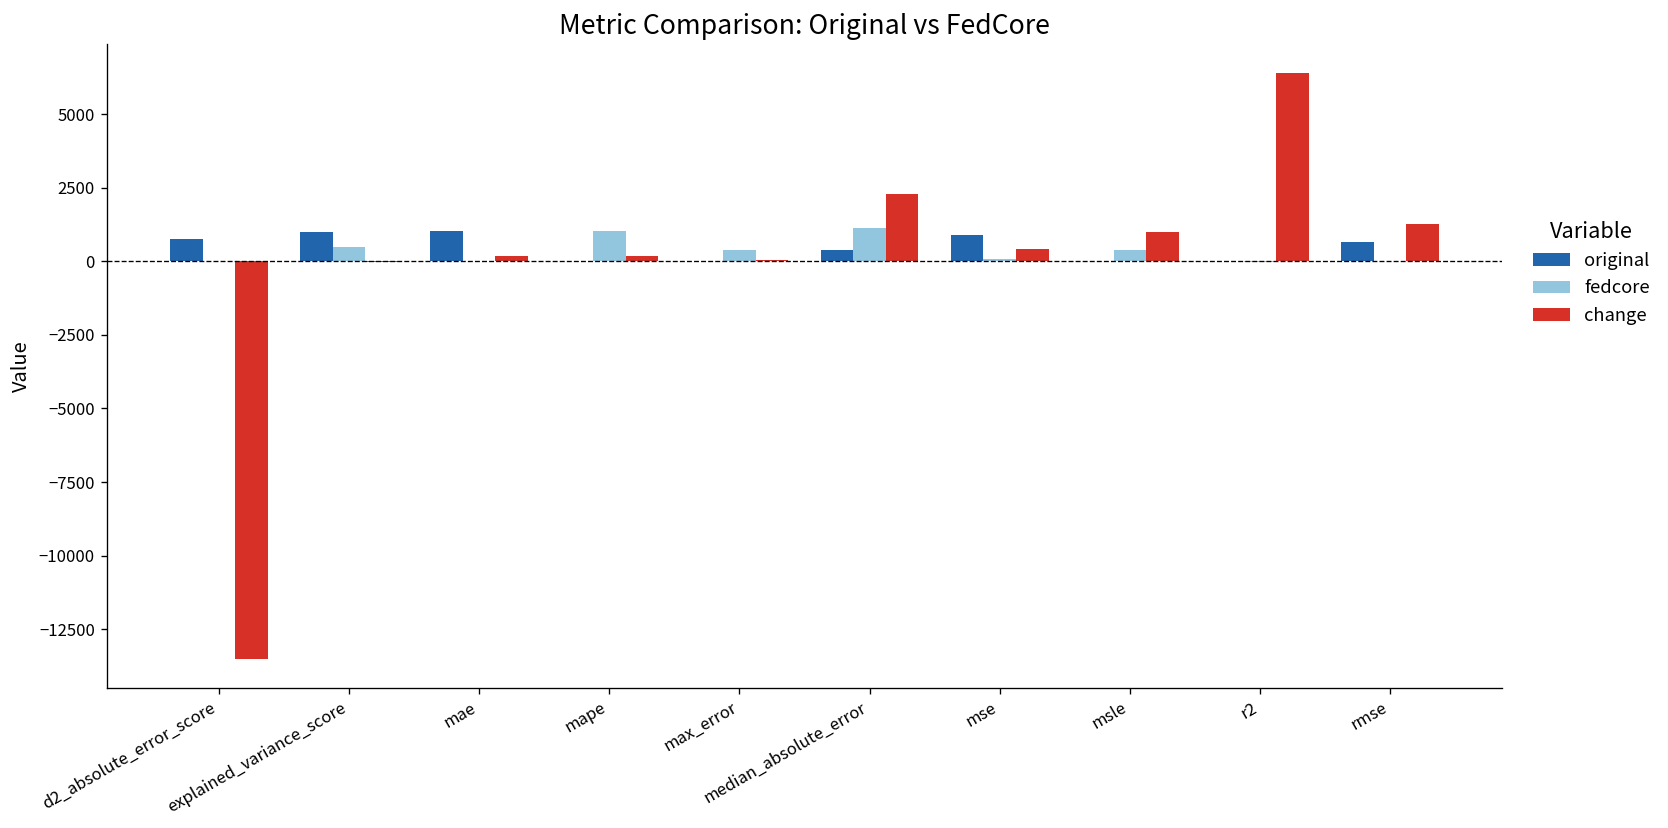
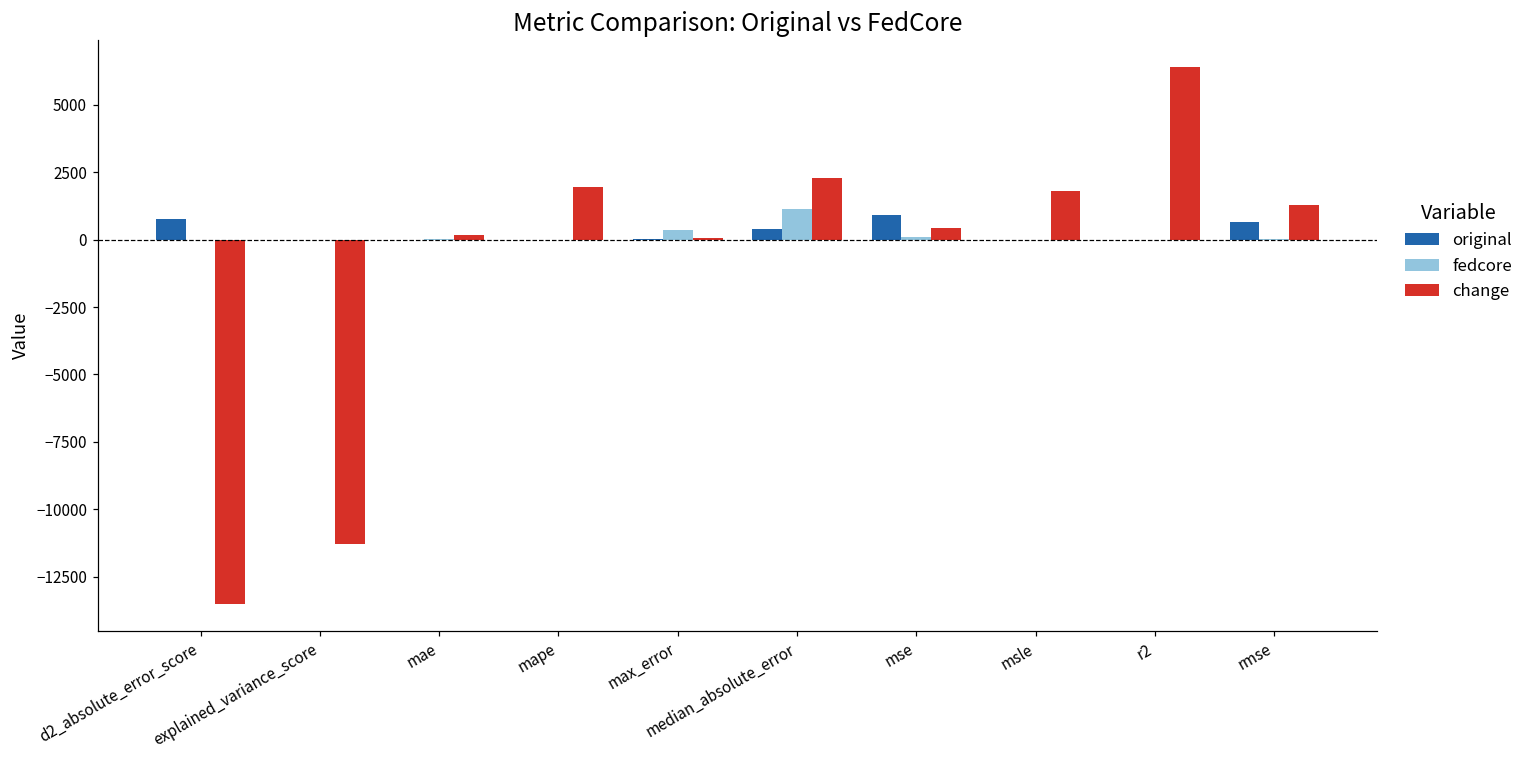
  {
    "original": {
      "d2_absolute_error_score": 800,
-     "explained_variance_score": 1000,
-     "mae": 1000,
+     "explained_variance_score": 0,
+     "mae": 0,
      "median_absolute_error": 400,
      "mse": 900,
      "rmse": 700
    },
    "fedcore": {
-     "explained_variance_score": 500,
-     "mape": 1000,
+     "explained_variance_score": 0,
+     "mape": 0,
      "max_error": 400,
      "median_absolute_error": 1100,
-     "msle": 400
+     "msle": 0
    },
    "change": {
      "d2_absolute_error_score": -13500,
-     "explained_variance_score": 0,
+     "explained_variance_score": -11300,
      "mae": 200,
-     "mape": 200,
+     "mape": 1900,
      "median_absolute_error": 2300,
      "mse": 400,
-     "msle": 1000,
+     "msle": 1800,
      "r2": 6400,
      "rmse": 1300
    }
  }
